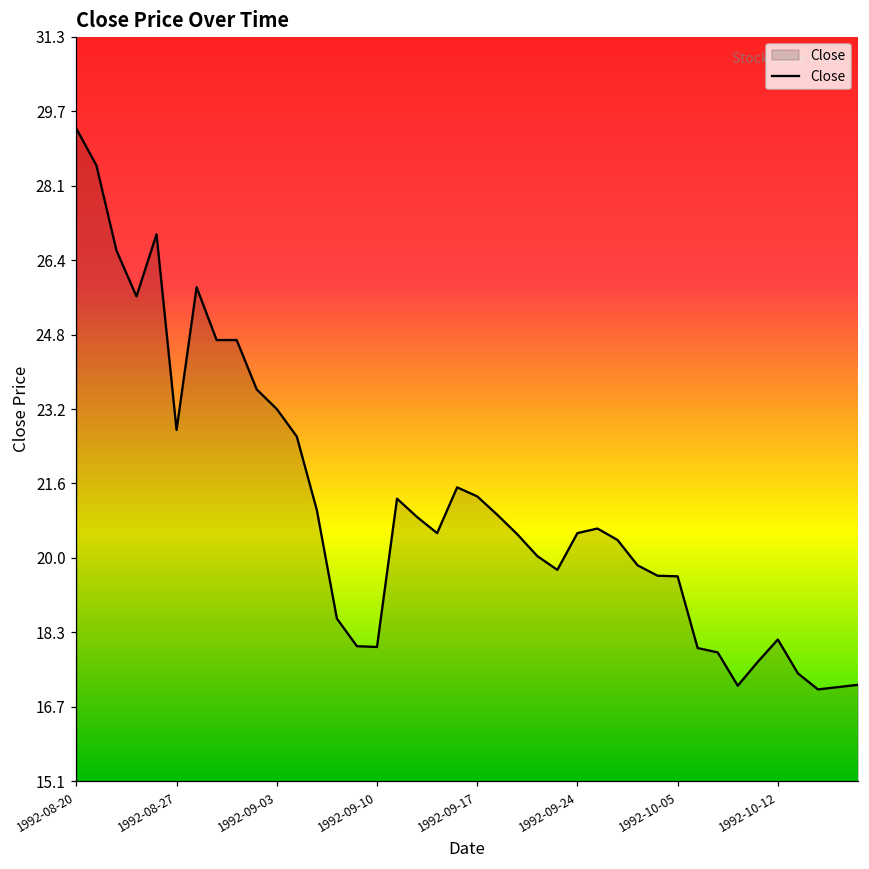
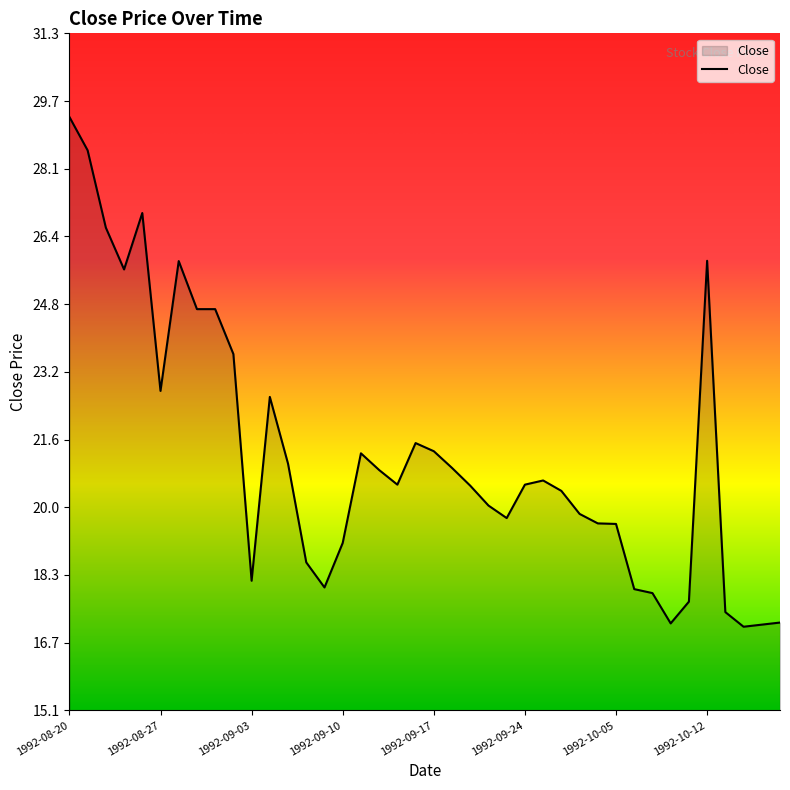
  {
    "1992-08-20": 29.3,
    "1992-08-27": 22.7,
-   "1992-09-03": 23.2,
-   "1992-09-10": 18.0,
+   "1992-09-03": 18.2,
+   "1992-09-10": 19.1,
    "1992-09-17": 21.3,
    "1992-09-24": 20.5,
    "1992-10-05": 19.6,
-   "1992-10-12": 18.2
+   "1992-10-12": 25.9
  }
